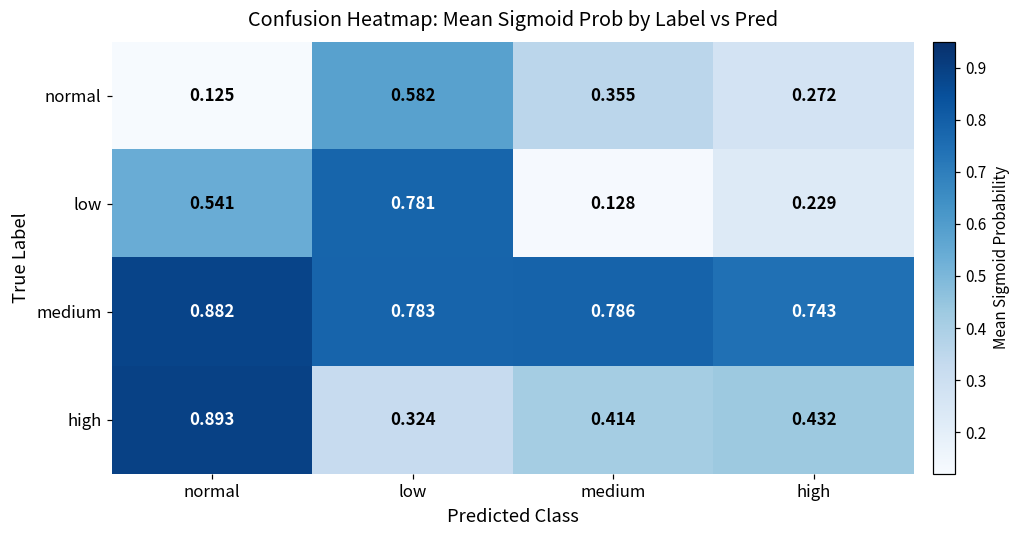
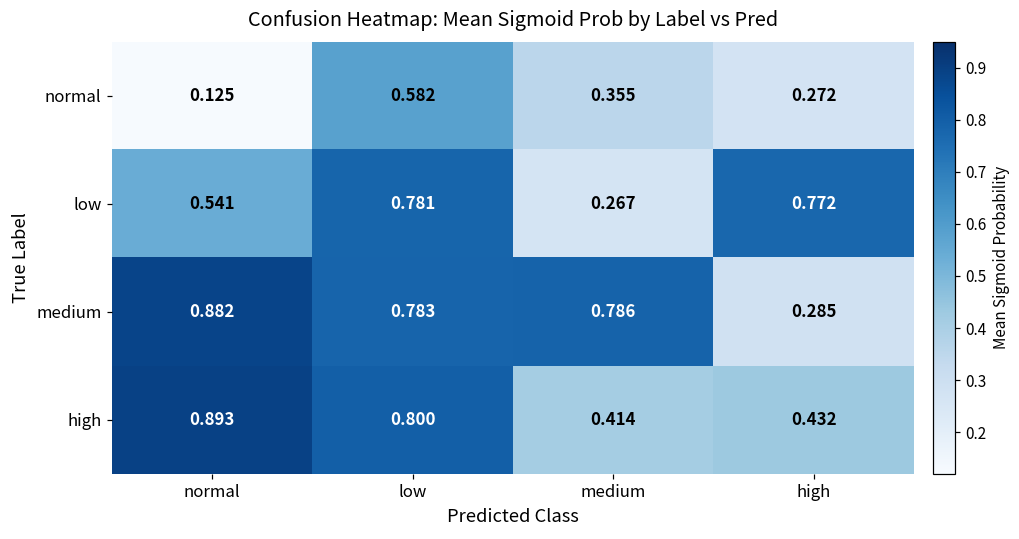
  {
    "normal": {
      "normal": 0.125,
      "low": 0.582,
      "medium": 0.355,
      "high": 0.272
    },
    "low": {
      "normal": 0.541,
      "low": 0.781,
-     "medium": 0.128,
-     "high": 0.229
+     "medium": 0.267,
+     "high": 0.772
    },
    "medium": {
      "normal": 0.882,
      "low": 0.783,
      "medium": 0.786,
-     "high": 0.743
+     "high": 0.285
    },
    "high": {
      "normal": 0.893,
-     "low": 0.324,
+     "low": 0.800,
      "medium": 0.414,
      "high": 0.432
    }
  }
